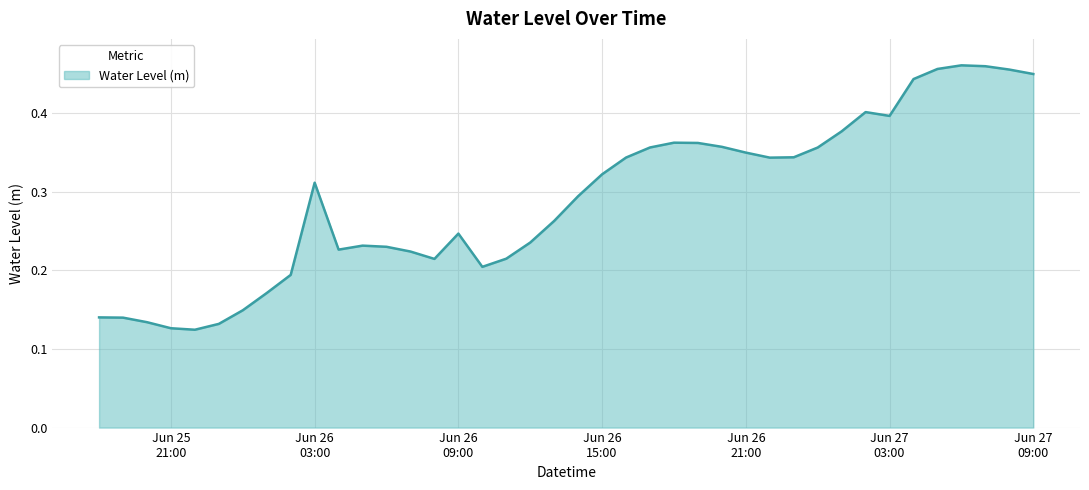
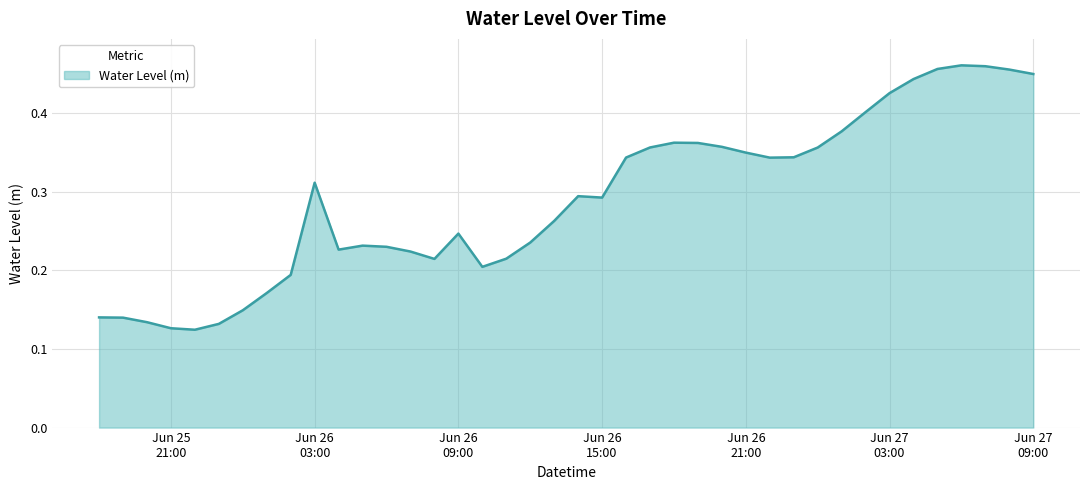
  {
    "Jun 25 21:00": 0.13,
    "Jun 26 03:00": 0.31,
    "Jun 26 09:00": 0.25,
-   "Jun 26 15:00": 0.32,
+   "Jun 26 15:00": 0.29,
    "Jun 26 21:00": 0.35,
-   "Jun 27 03:00": 0.40,
+   "Jun 27 03:00": 0.43,
    "Jun 27 09:00": 0.45
  }
